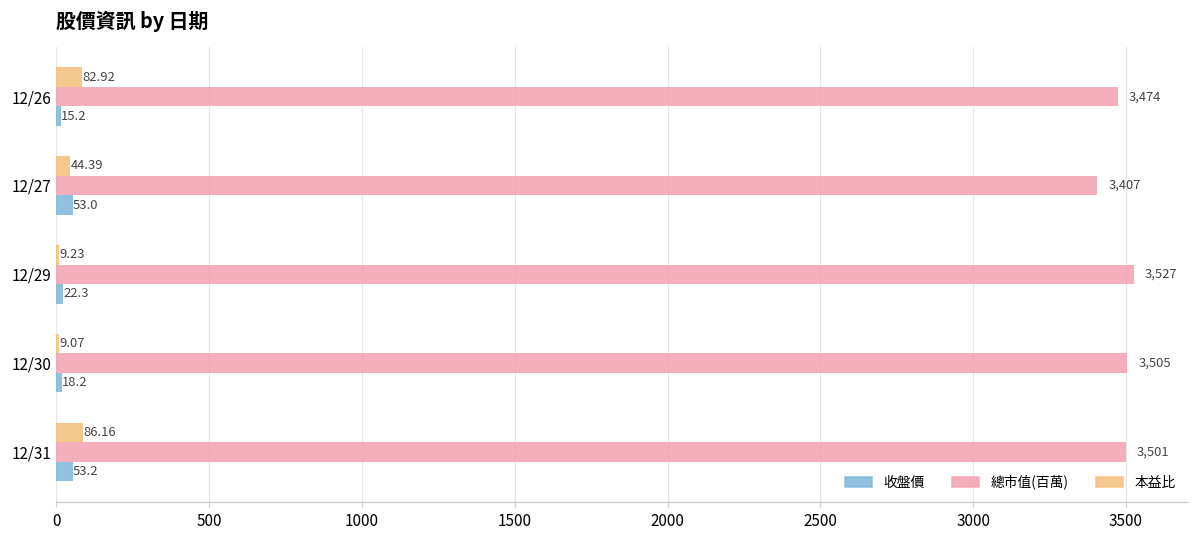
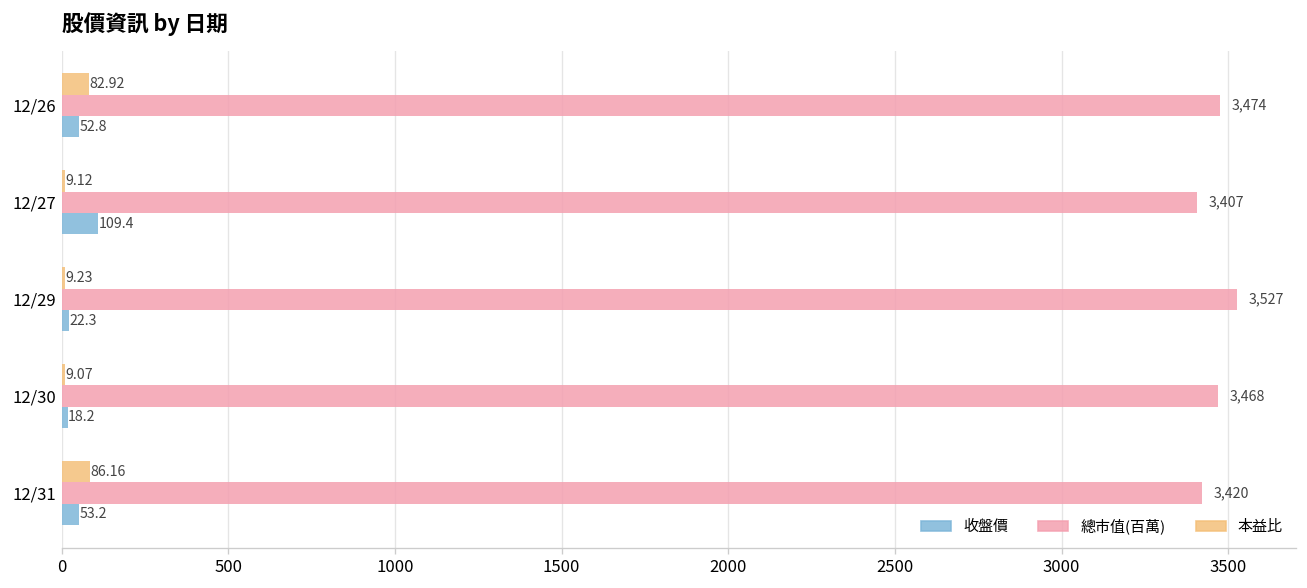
  {
    "收盤價": {
-     "12/26": "15.2",
-     "12/27": "53.0",
+     "12/26": "52.8",
+     "12/27": "109.4",
      "12/29": "22.3",
      "12/30": "18.2",
      "12/31": "53.2"
    },
    "總市值(百萬)": {
      "12/26": "3,474",
      "12/27": "3,407",
      "12/29": "3,527",
-     "12/30": "3,505",
-     "12/31": "3,501"
+     "12/30": "3,468",
+     "12/31": "3,420"
    },
    "本益比": {
      "12/26": "82.92",
-     "12/27": "44.39",
+     "12/27": "9.12",
      "12/29": "9.23",
      "12/30": "9.07",
      "12/31": "86.16"
    }
  }
